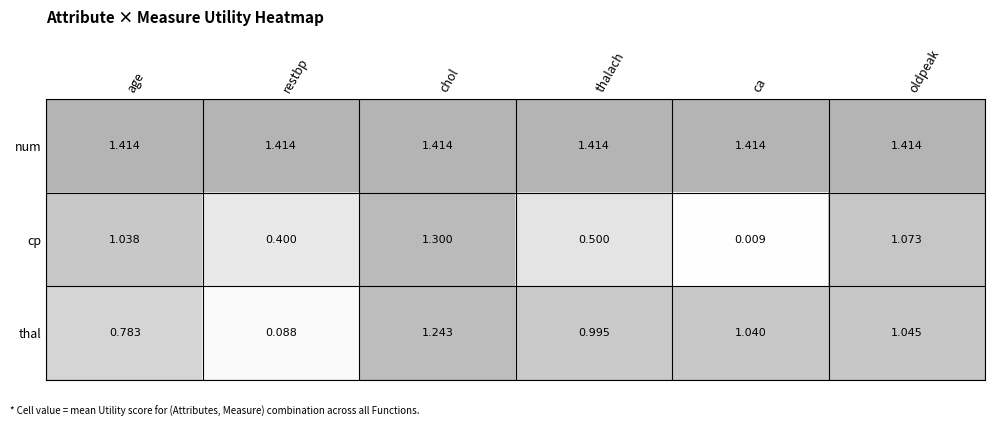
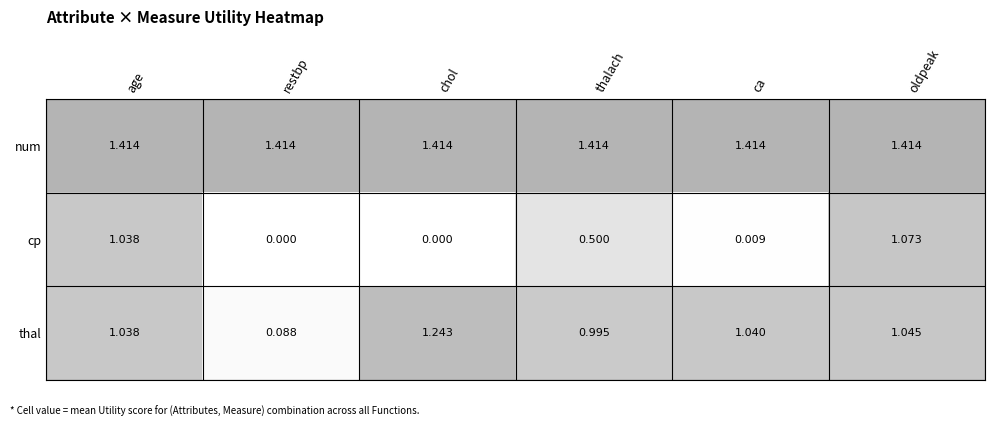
  {
    "num": {
      "age": 1.414,
      "restbp": 1.414,
      "chol": 1.414,
      "thalach": 1.414,
      "ca": 1.414,
      "oldpeak": 1.414
    },
    "cp": {
      "age": 1.038,
-     "restbp": 0.400,
-     "chol": 1.300,
+     "restbp": 0.000,
+     "chol": 0.000,
      "thalach": 0.500,
      "ca": 0.009,
      "oldpeak": 1.073
    },
    "thal": {
-     "age": 0.783,
+     "age": 1.038,
      "restbp": 0.088,
      "chol": 1.243,
      "thalach": 0.995,
      "ca": 1.040,
      "oldpeak": 1.045
    }
  }
